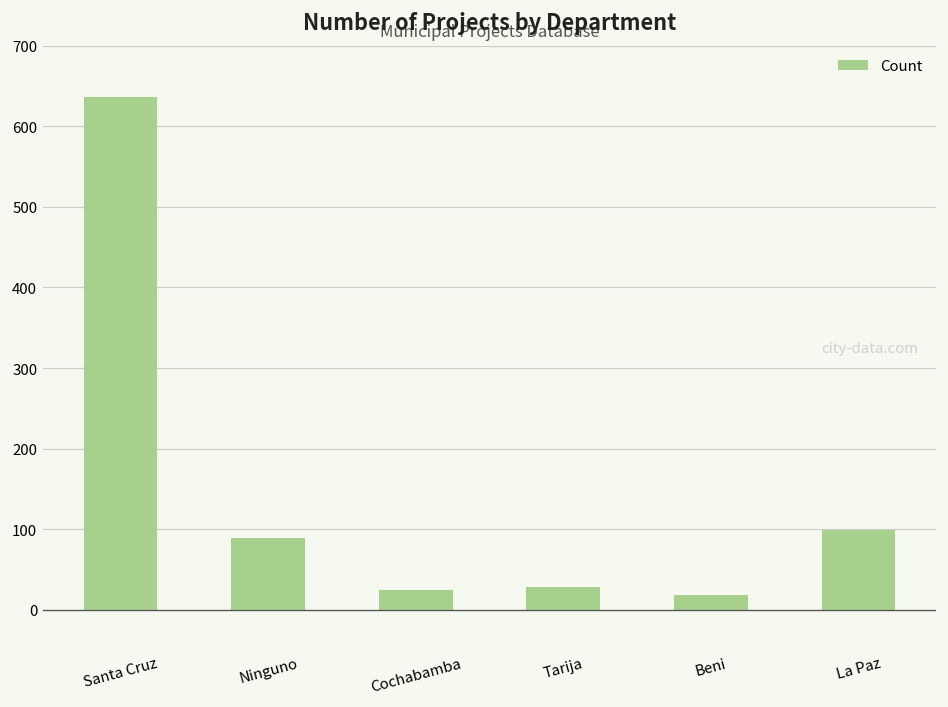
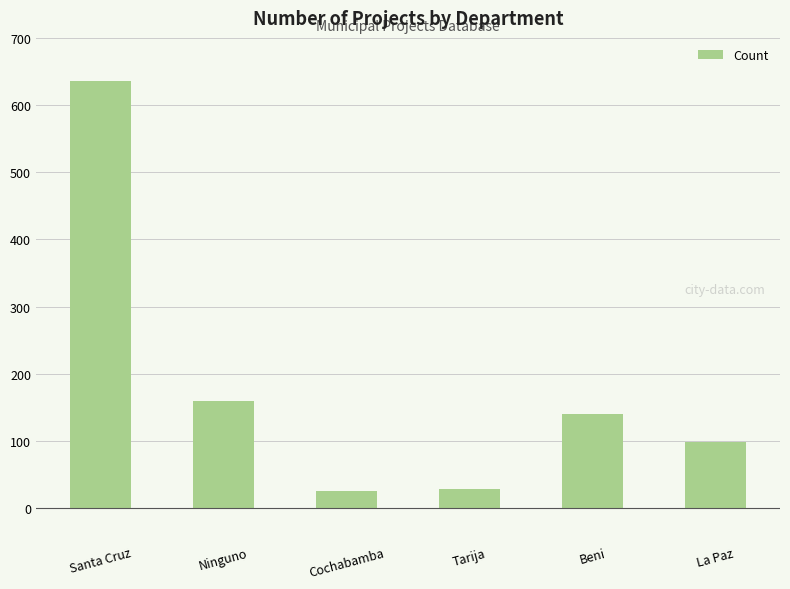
  {
    "Santa Cruz": 640,
-   "Ninguno": 90,
+   "Ninguno": 160,
    "Cochabamba": 30,
    "Tarija": 30,
-   "Beni": 20,
+   "Beni": 140,
    "La Paz": 100
  }
